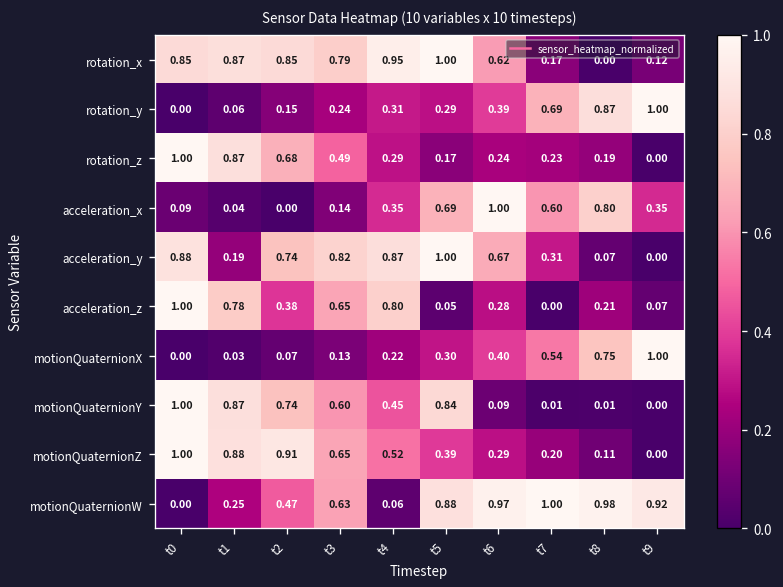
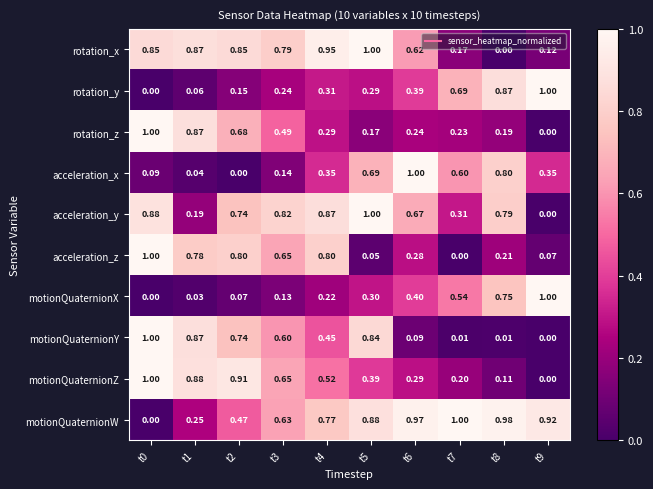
  {
    "rotation_x": {
      "t0": 0.85,
      "t1": 0.87,
      "t2": 0.85,
      "t3": 0.79,
      "t4": 0.95,
      "t5": 1.00
    },
    "rotation_y": {
      "t0": 0.00,
      "t1": 0.06,
      "t2": 0.15,
      "t3": 0.24,
      "t4": 0.31,
      "t5": 0.29,
      "t6": 0.39,
      "t7": 0.69,
      "t8": 0.87,
      "t9": 1.00
    },
    "rotation_z": {
      "t0": 1.00,
      "t1": 0.87,
      "t2": 0.68,
      "t3": 0.49,
      "t4": 0.29,
      "t5": 0.17,
      "t6": 0.24,
      "t7": 0.23,
      "t8": 0.19,
      "t9": 0.00
    },
    "acceleration_x": {
      "t0": 0.09,
      "t1": 0.04,
      "t2": 0.00,
      "t3": 0.14,
      "t4": 0.35,
      "t5": 0.69,
      "t6": 1.00,
      "t7": 0.60,
      "t8": 0.80,
      "t9": 0.35
    },
    "acceleration_y": {
      "t0": 0.88,
      "t1": 0.19,
      "t2": 0.74,
      "t3": 0.82,
      "t4": 0.87,
      "t5": 1.00,
      "t6": 0.67,
      "t7": 0.31,
-     "t8": 0.07,
+     "t8": 0.79,
      "t9": 0.00
    },
    "acceleration_z": {
      "t0": 1.00,
      "t1": 0.78,
-     "t2": 0.38,
+     "t2": 0.80,
      "t3": 0.65,
      "t4": 0.80,
      "t5": 0.05,
      "t6": 0.28,
      "t7": 0.00,
      "t8": 0.21,
      "t9": 0.07
    },
    "motionQuaternionX": {
      "t0": 0.00,
      "t1": 0.03,
      "t2": 0.07,
      "t3": 0.13,
      "t4": 0.22,
      "t5": 0.30,
      "t6": 0.40,
      "t7": 0.54,
      "t8": 0.75,
      "t9": 1.00
    },
    "motionQuaternionY": {
      "t0": 1.00,
      "t1": 0.87,
      "t2": 0.74,
      "t3": 0.60,
      "t4": 0.45,
      "t5": 0.84,
      "t6": 0.09,
      "t7": 0.01,
      "t8": 0.01,
      "t9": 0.00
    },
    "motionQuaternionZ": {
      "t0": 1.00,
      "t1": 0.88,
      "t2": 0.91,
      "t3": 0.65,
      "t4": 0.52,
      "t5": 0.39,
      "t6": 0.29,
      "t7": 0.20,
      "t8": 0.11,
      "t9": 0.00
    },
    "motionQuaternionW": {
      "t0": 0.00,
      "t1": 0.25,
      "t2": 0.47,
      "t3": 0.63,
-     "t4": 0.06,
+     "t4": 0.77,
      "t5": 0.88,
      "t6": 0.97,
      "t7": 1.00,
      "t8": 0.98,
      "t9": 0.92
    }
  }
